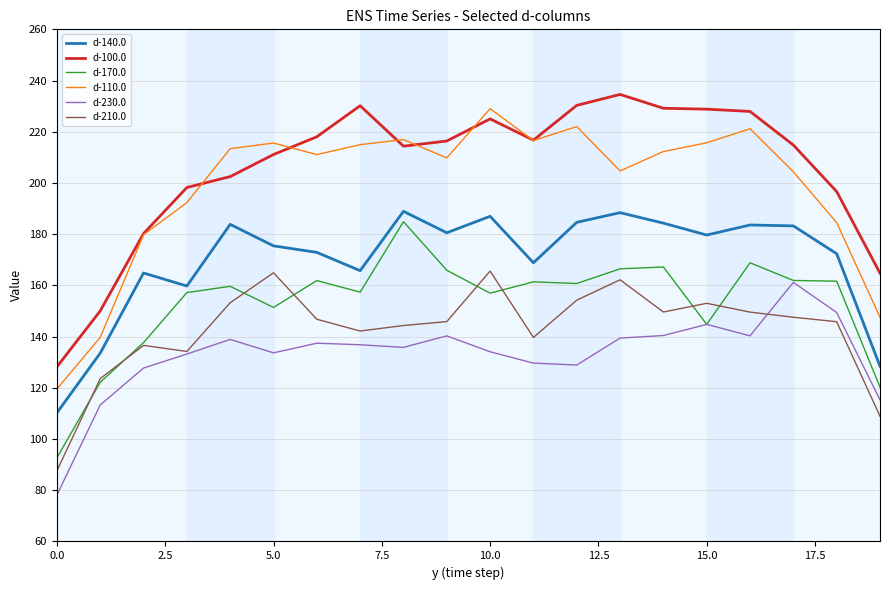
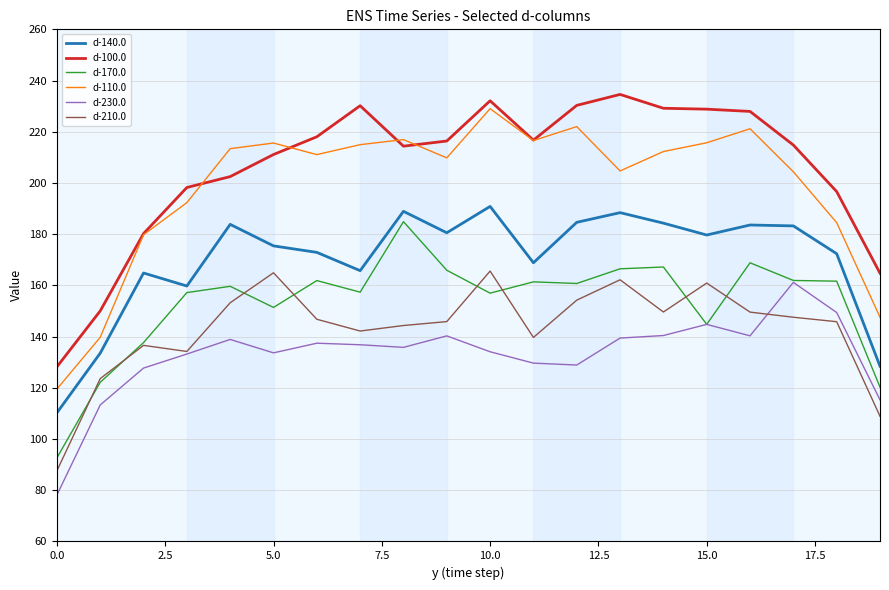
  {
    "d-140.0": {
      "0.0": 110,
      "5.0": 175,
-     "10.0": 187,
+     "10.0": 191,
      "15.0": 180
    },
    "d-100.0": {
      "0.0": 128,
      "5.0": 211,
-     "10.0": 225,
+     "10.0": 232,
      "15.0": 229
    },
    "d-170.0": {
      "0.0": 93,
      "5.0": 151,
      "10.0": 157
    },
    "d-110.0": {
      "0.0": 120,
      "5.0": 216,
      "10.0": 229,
      "15.0": 216
    },
    "d-230.0": {
      "0.0": 78,
      "5.0": 134,
      "10.0": 134
    },
    "d-210.0": {
      "0.0": 88,
      "5.0": 165,
      "10.0": 166,
-     "15.0": 153
+     "15.0": 161
    }
  }
